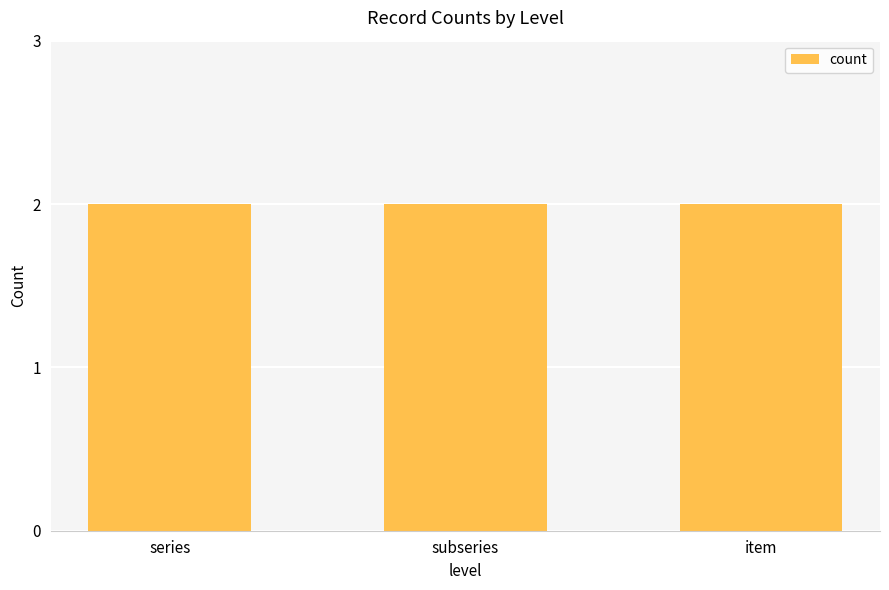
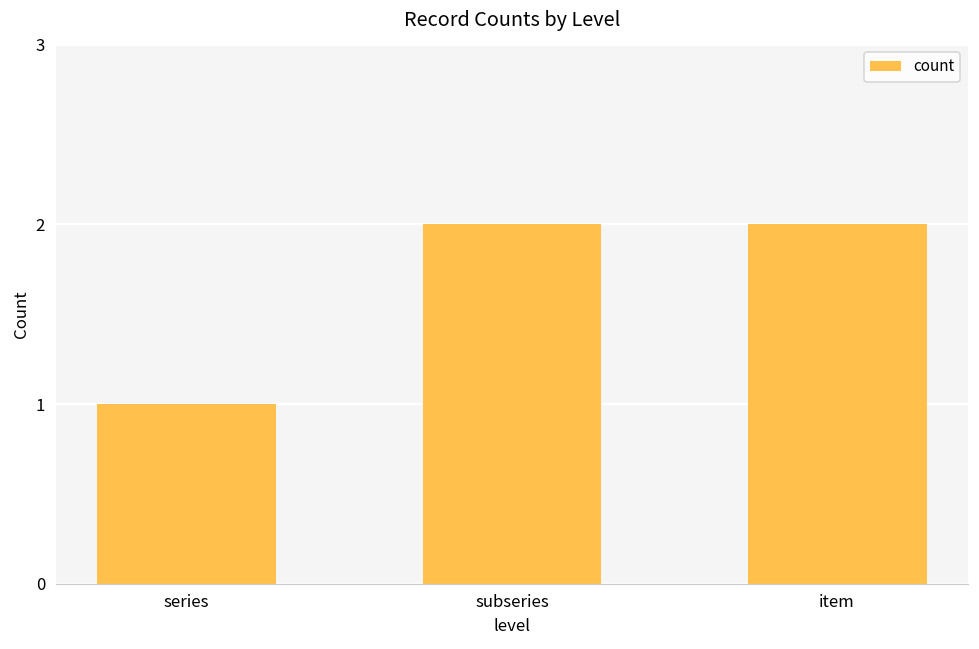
  {
-   "series": 2,
+   "series": 1,
    "subseries": 2,
    "item": 2
  }
